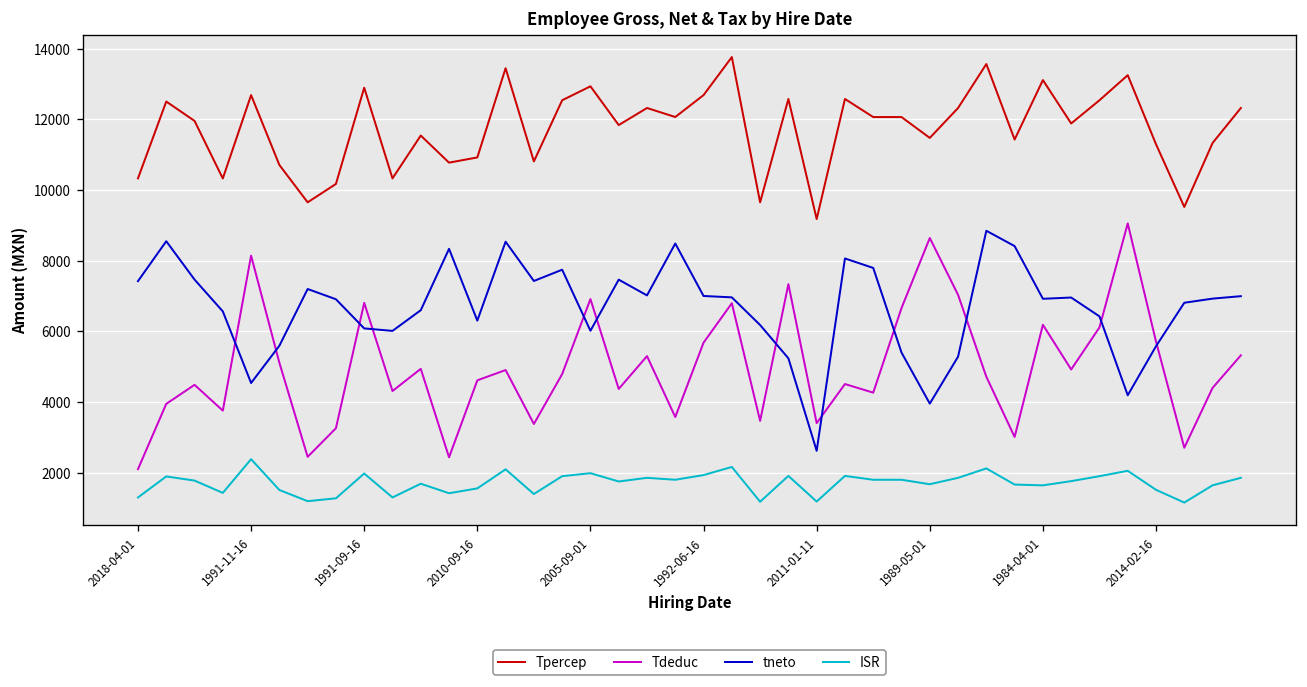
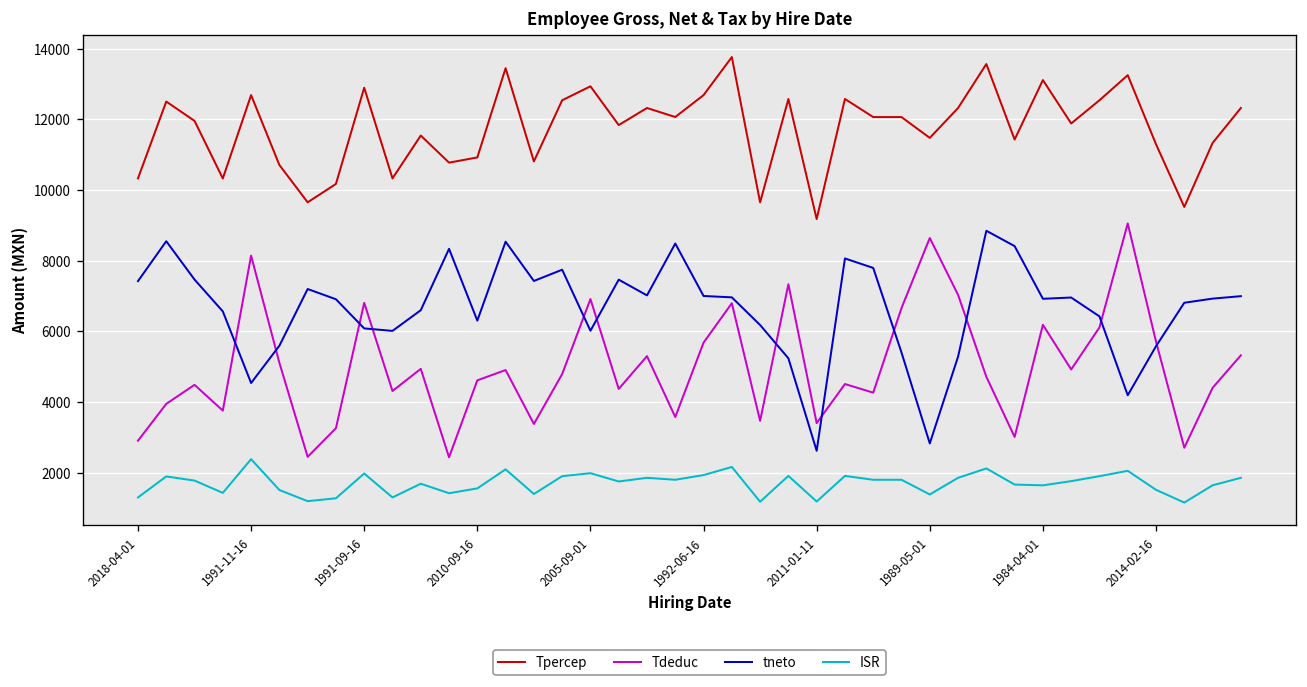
  {
    "Tpercep": {
      "2018-04-01": 10300,
      "1991-11-16": 12700,
      "1991-09-16": 12900,
      "2010-09-16": 10900,
      "2005-09-01": 12900,
      "1992-06-16": 12700,
      "2011-01-11": 9200,
      "1989-05-01": 11500,
      "1984-04-01": 13100,
      "2014-02-16": 11300
    },
    "Tdeduc": {
-     "2018-04-01": 2100,
+     "2018-04-01": 2900,
      "1991-11-16": 8100,
      "1991-09-16": 6800,
      "2010-09-16": 4600,
      "2005-09-01": 6900,
      "1992-06-16": 5700,
      "2011-01-11": 3400,
      "1989-05-01": 8600,
      "1984-04-01": 6200,
      "2014-02-16": 5700
    },
    "tneto": {
      "2018-04-01": 7400,
      "1991-11-16": 4500,
      "1991-09-16": 6100,
      "2010-09-16": 6300,
      "2005-09-01": 6000,
      "1992-06-16": 7000,
      "2011-01-11": 2600,
-     "1989-05-01": 4000,
+     "1989-05-01": 2800,
      "1984-04-01": 6900,
      "2014-02-16": 5600
    },
    "ISR": {
      "2018-04-01": 1300,
      "1991-11-16": 2400,
      "1991-09-16": 2000,
      "2010-09-16": 1600,
      "2005-09-01": 2000,
      "1992-06-16": 1900,
      "2011-01-11": 1200,
-     "1989-05-01": 1700,
+     "1989-05-01": 1400,
      "1984-04-01": 1600,
      "2014-02-16": 1500
    }
  }
